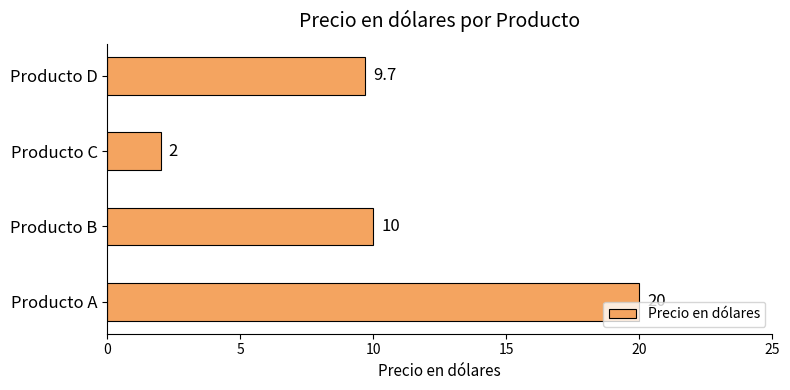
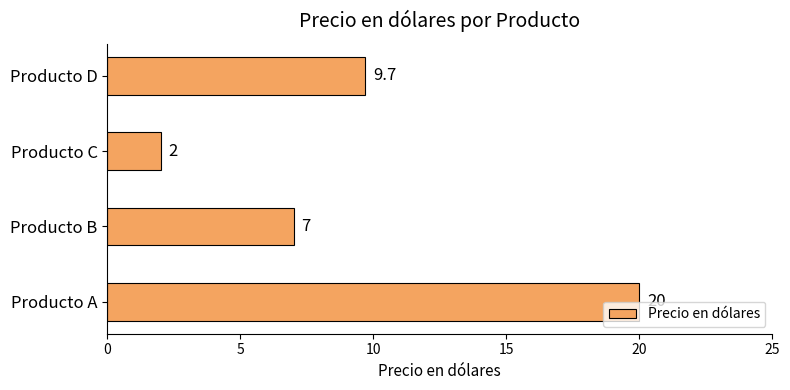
  {
    "Producto D": 9.7,
    "Producto C": 2,
-   "Producto B": 10
+   "Producto B": 7
  }
